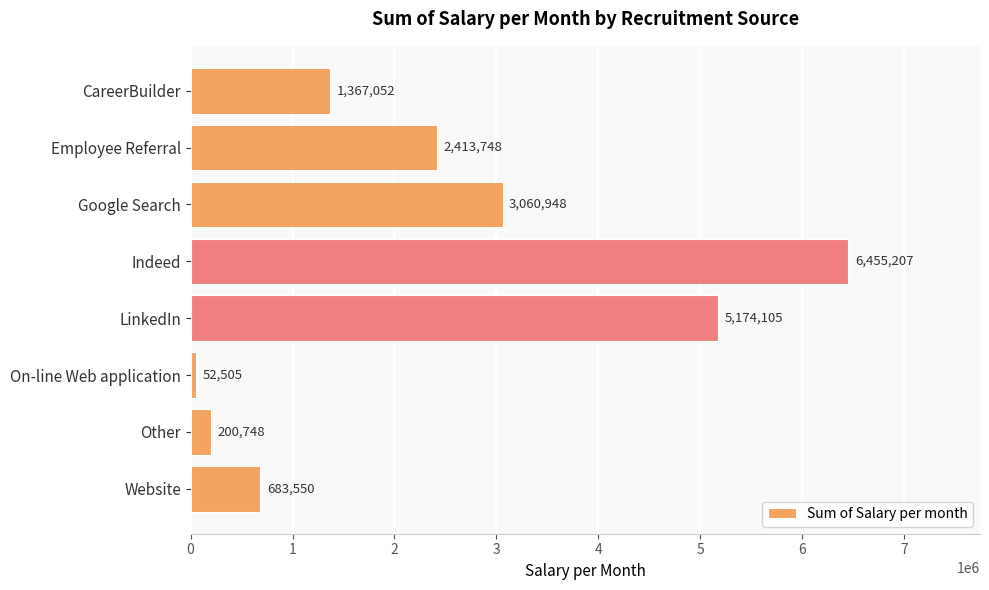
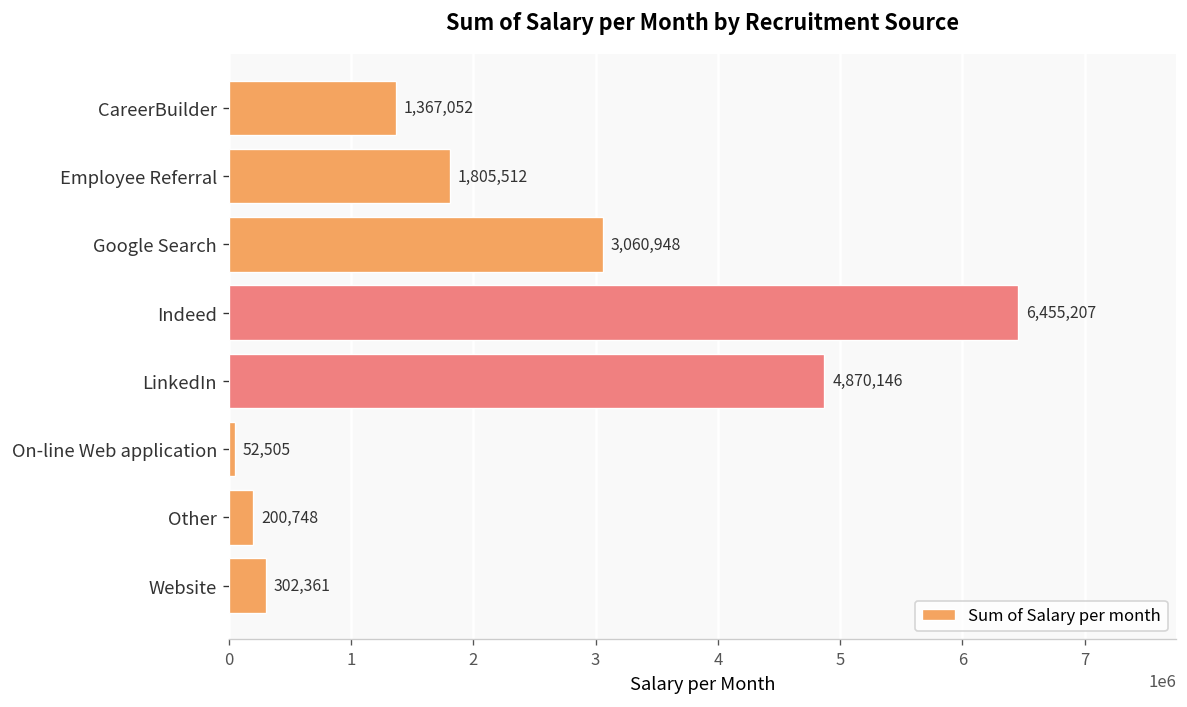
  {
    "CareerBuilder": "1,367,052",
-   "Employee Referral": "2,413,748",
+   "Employee Referral": "1,805,512",
    "Google Search": "3,060,948",
    "Indeed": "6,455,207",
-   "LinkedIn": "5,174,105",
+   "LinkedIn": "4,870,146",
    "On-line Web application": "52,505",
    "Other": "200,748",
-   "Website": "683,550"
+   "Website": "302,361"
  }
